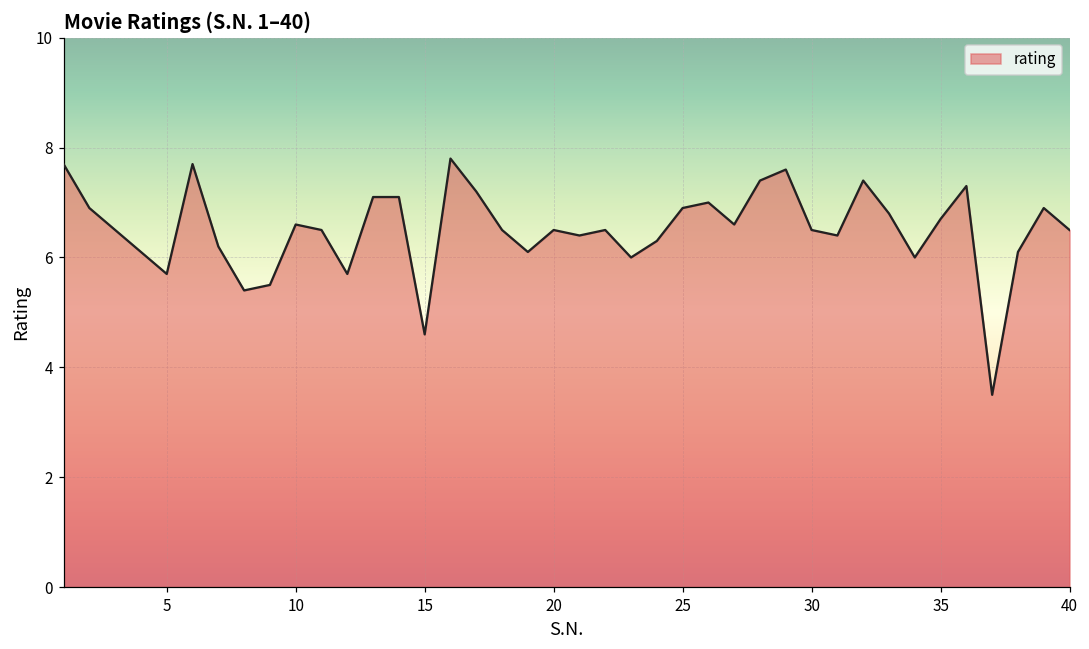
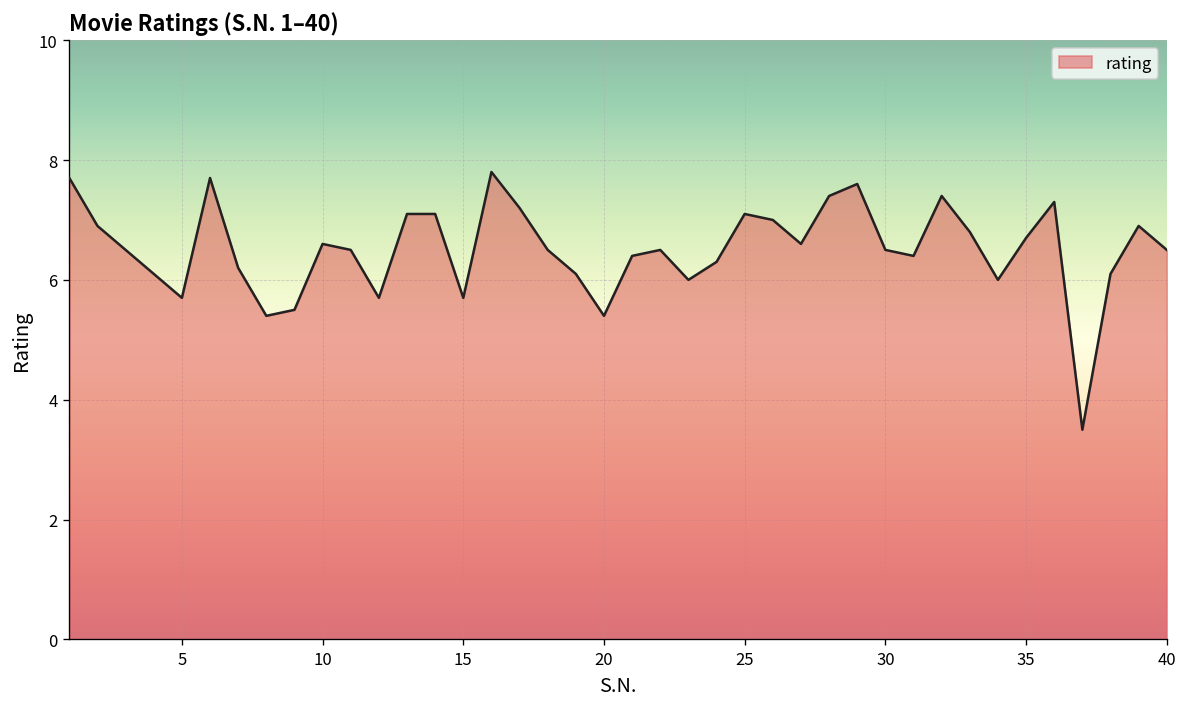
  {
    "5": 5.7,
    "10": 6.6,
-   "15": 4.6,
-   "20": 6.5,
-   "25": 6.9,
+   "15": 5.7,
+   "20": 5.4,
+   "25": 7.1,
    "30": 6.5,
    "35": 6.7,
    "40": 6.5
  }
